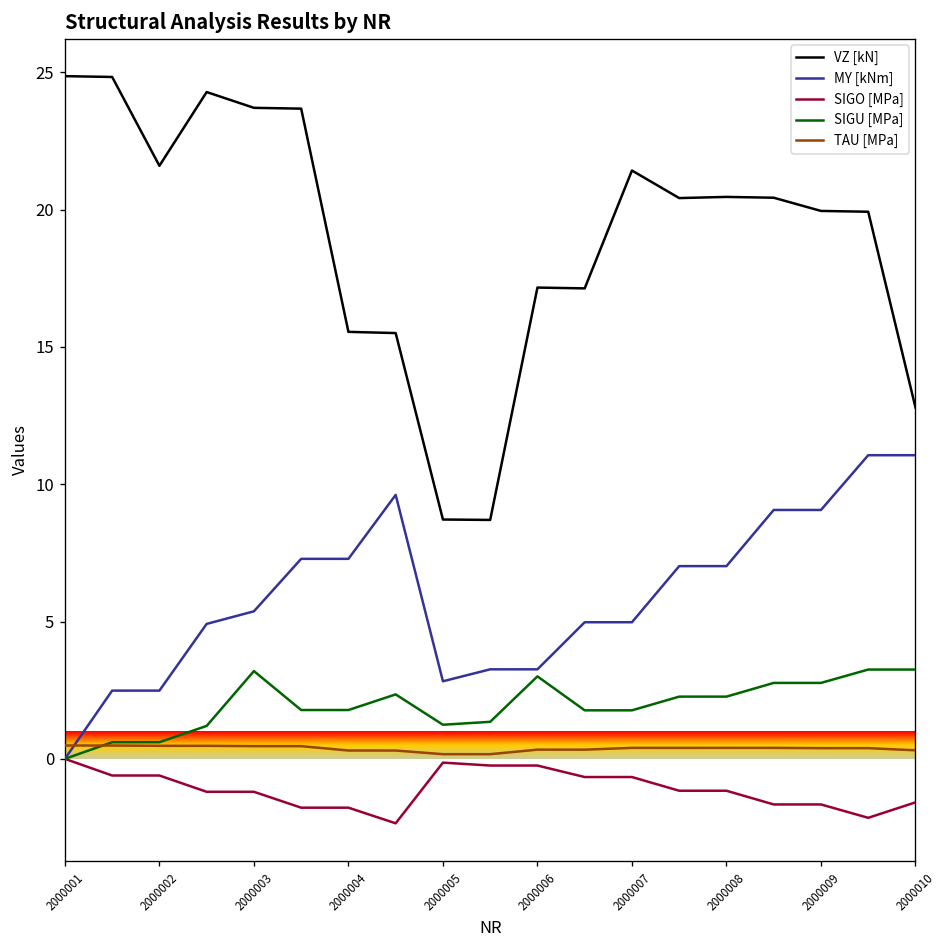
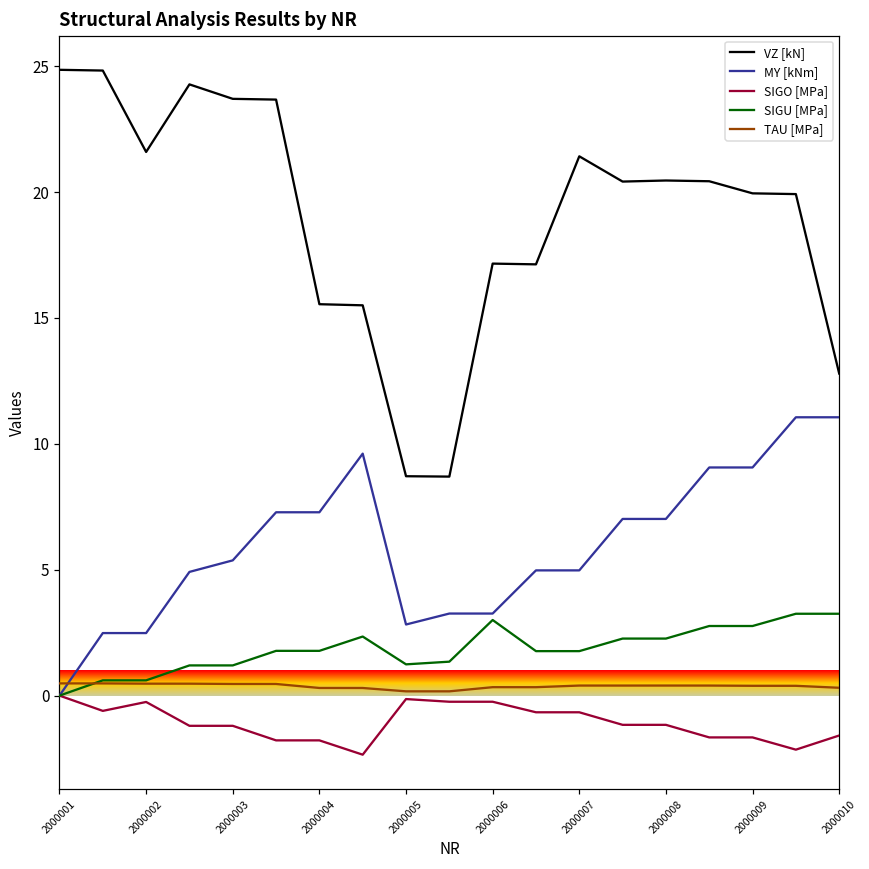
  {
    "VZ [kN]": {
      "2000001": 24.9,
      "2000002": 21.6,
      "2000003": 23.7,
      "2000004": 15.5,
      "2000005": 8.7,
      "2000006": 17.2,
      "2000007": 21.4,
      "2000008": 20.5,
      "2000009": 19.9,
      "2000010": 12.8
    },
    "MY [kNm]": {
      "2000002": 2.5,
      "2000003": 5.4,
      "2000004": 7.3,
      "2000005": 2.8,
      "2000006": 3.3,
      "2000007": 5.0,
      "2000008": 7.0,
      "2000009": 9.1,
      "2000010": 11.1
    },
    "SIGO [MPa]": {
-     "2000002": -0.6,
+     "2000002": -0.3,
      "2000003": -1.2,
      "2000004": -1.8,
      "2000005": -0.1,
      "2000006": -0.2,
      "2000007": -0.7,
      "2000008": -1.2,
      "2000009": -1.7,
      "2000010": -1.6
    },
    "SIGU [MPa]": {
      "2000002": 0.6,
-     "2000003": 3.2,
+     "2000003": 1.2,
      "2000004": 1.8,
      "2000005": 1.2,
      "2000006": 3.0,
      "2000007": 1.8,
      "2000008": 2.3,
      "2000009": 2.8,
      "2000010": 3.3
    },
    "TAU [MPa]": {
      "2000001": 0.5,
      "2000002": 0.5,
      "2000003": 0.5,
      "2000004": 0.3,
      "2000005": 0.2,
      "2000006": 0.3,
      "2000007": 0.4,
      "2000008": 0.4,
      "2000009": 0.4,
      "2000010": 0.3
    }
  }
